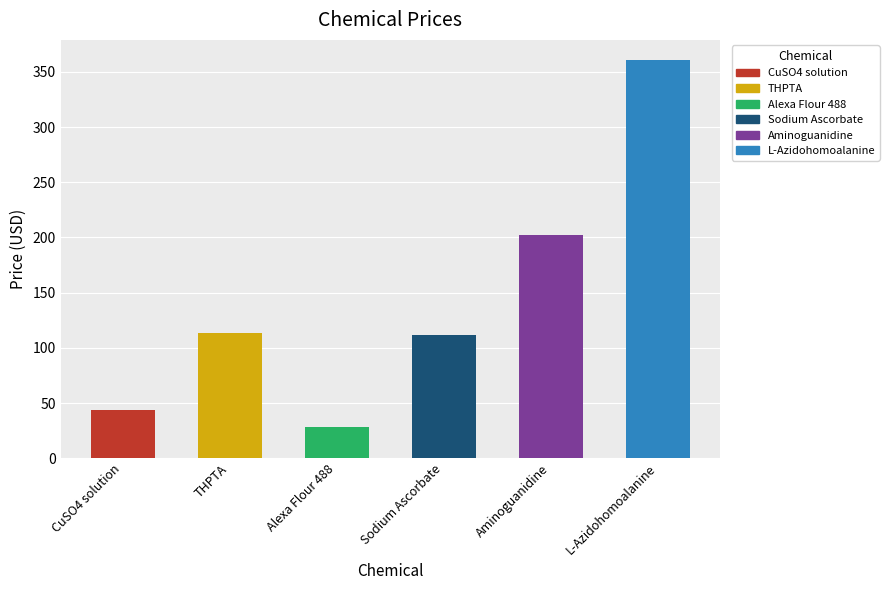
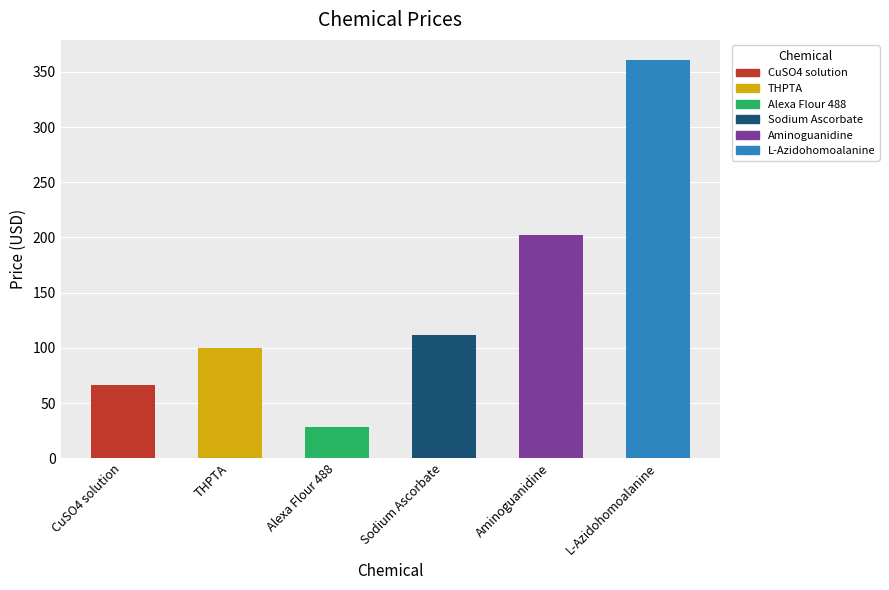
  {
-   "CuSO4 solution": 44,
-   "THPTA": 113,
+   "CuSO4 solution": 67,
+   "THPTA": 100,
    "Alexa Flour 488": 28,
    "Sodium Ascorbate": 112,
    "Aminoguanidine": 202,
    "L-Azidohomoalanine": 361
  }
